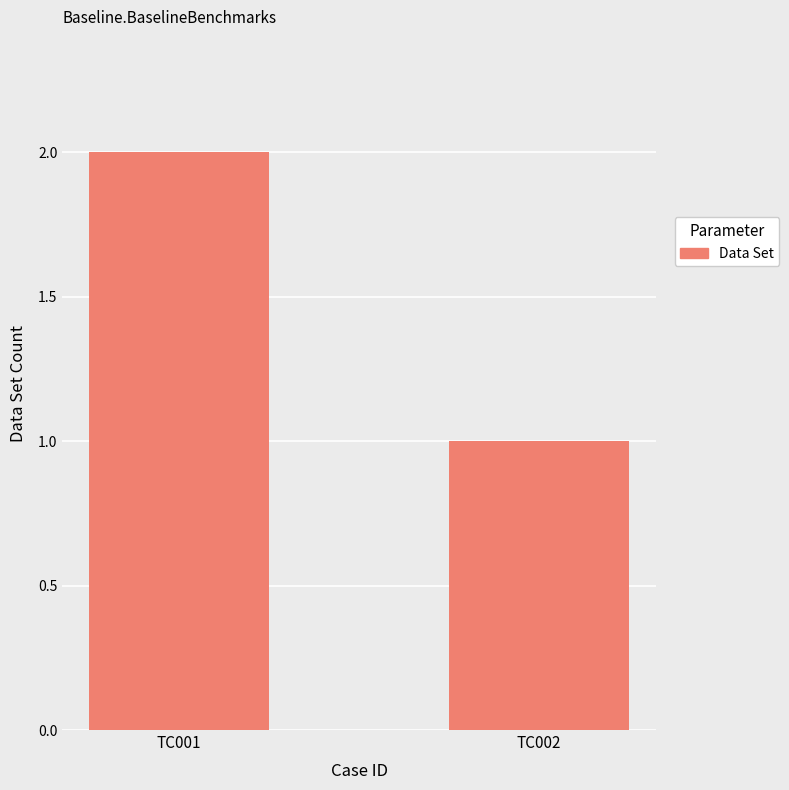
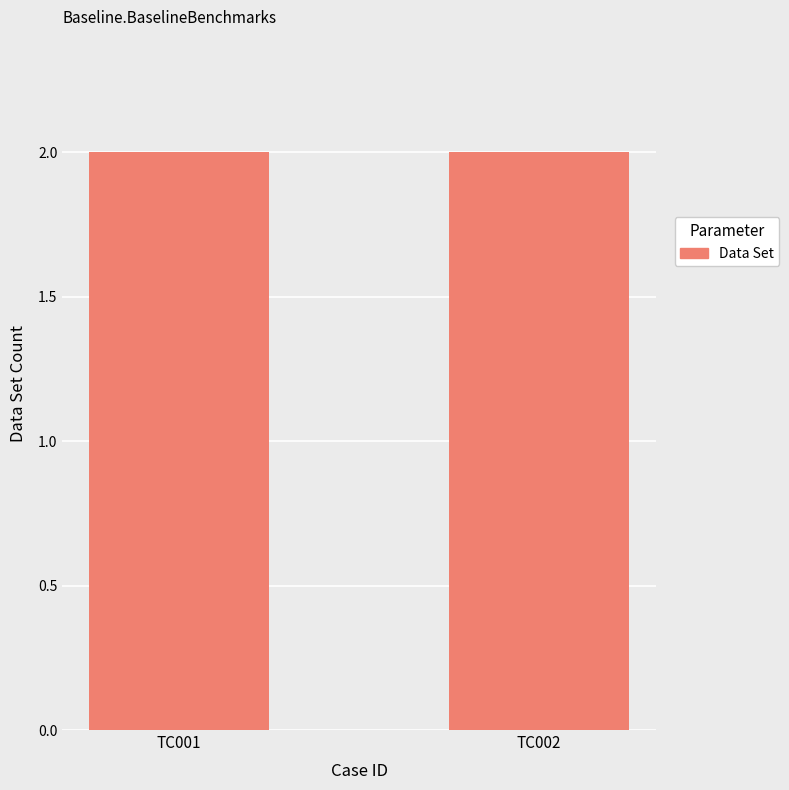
  {
    "TC001": 2,
-   "TC002": 1
+   "TC002": 2
  }
